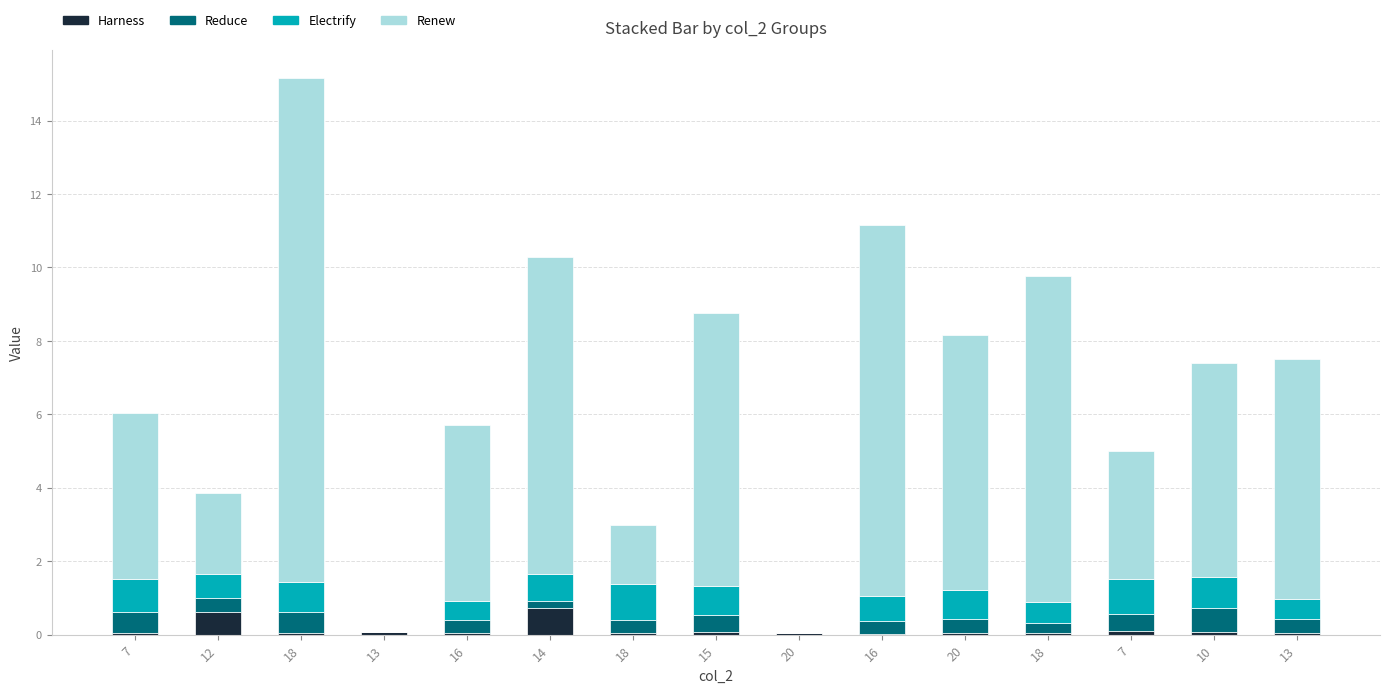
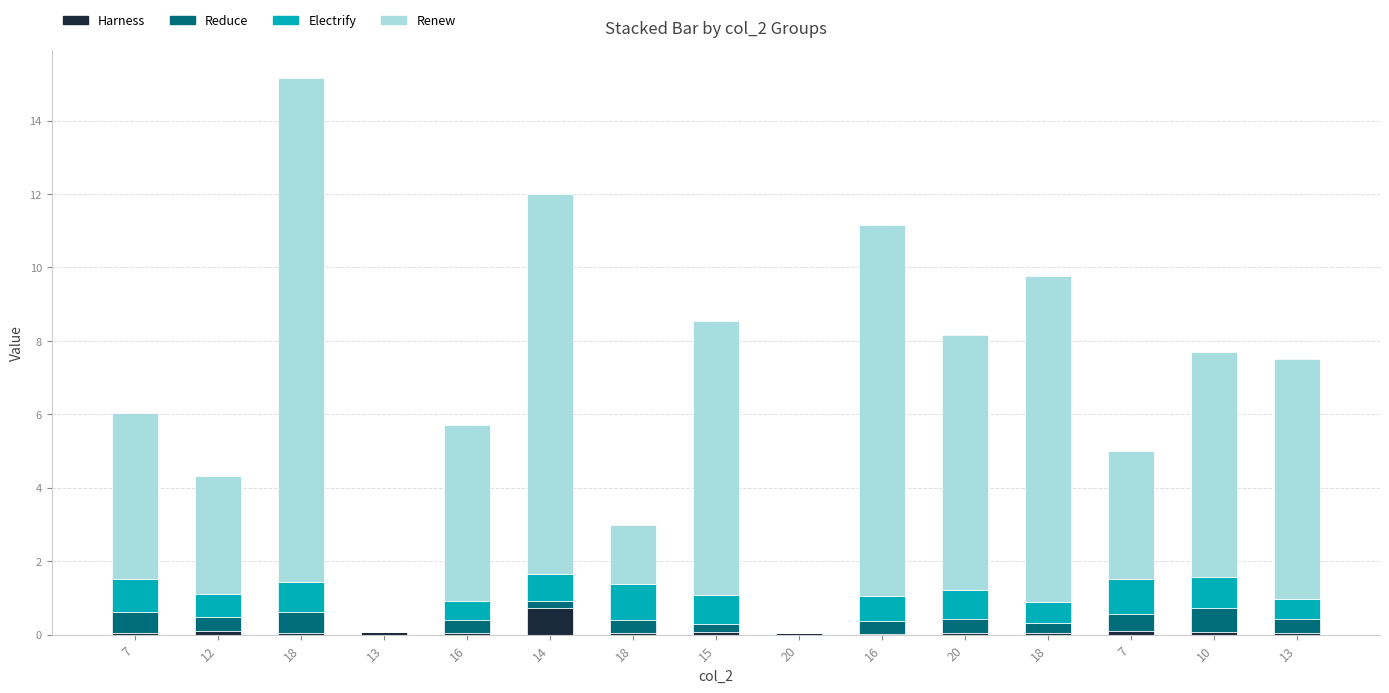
  {
    "Harness": {
-     "12": 0.6,
+     "12": 0.1,
      "14": 0.7,
      "15": 0.1,
      "10": 0.1
    },
    "Reduce": {
      "12": 0.4,
      "14": 0.2,
-     "15": 0.5,
+     "15": 0.2,
      "10": 0.7
    },
    "Electrify": {
      "12": 0.7,
      "14": 0.7,
      "15": 0.8,
      "10": 0.8
    },
    "Renew": {
-     "12": 2.2,
-     "14": 8.6,
+     "12": 3.2,
+     "14": 10.3,
      "15": 7.4,
-     "10": 5.8
+     "10": 6.1
    }
  }
